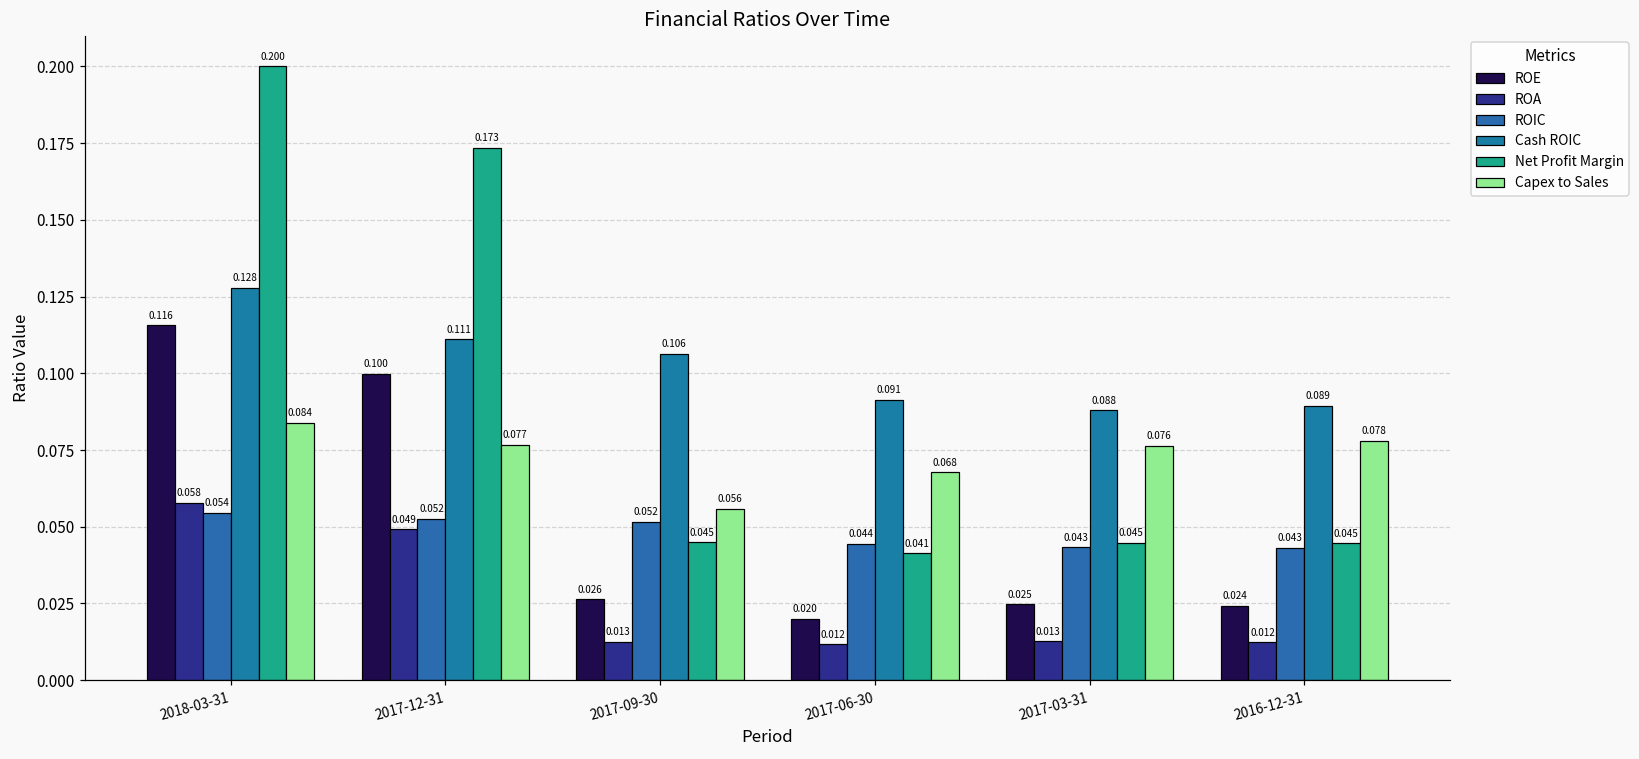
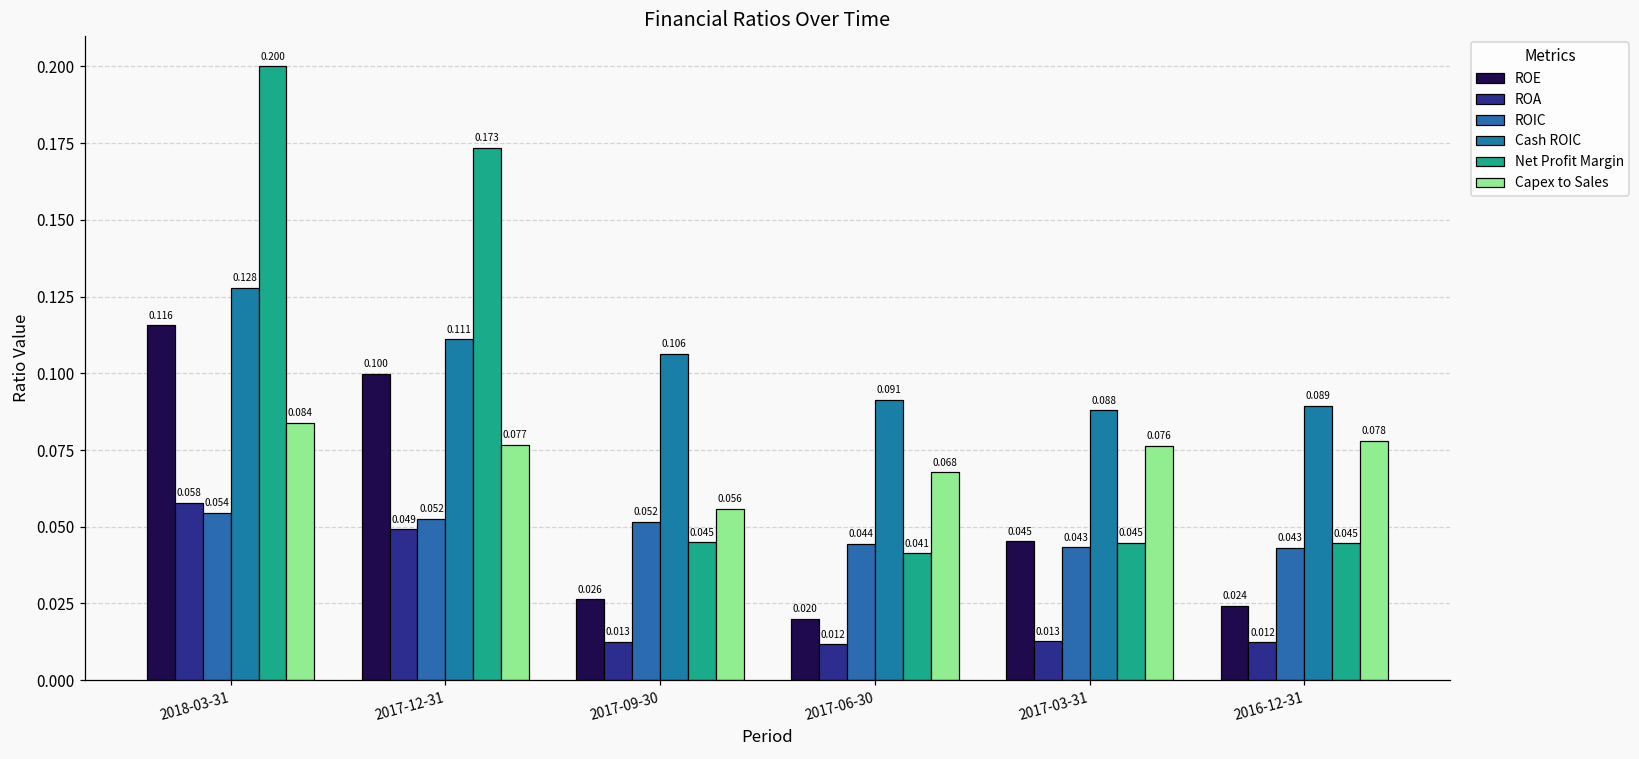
  {
    "ROE": {
      "2018-03-31": 0.116,
      "2017-12-31": 0.100,
      "2017-09-30": 0.026,
      "2017-06-30": 0.020,
-     "2017-03-31": 0.025,
+     "2017-03-31": 0.045,
      "2016-12-31": 0.024
    },
    "ROA": {
      "2018-03-31": 0.058,
      "2017-12-31": 0.049,
      "2017-09-30": 0.013,
      "2017-06-30": 0.012,
      "2017-03-31": 0.013,
      "2016-12-31": 0.012
    },
    "Capex to Sales": {
      "2018-03-31": 0.084,
      "2017-12-31": 0.077,
      "2017-09-30": 0.056,
      "2017-06-30": 0.068,
      "2017-03-31": 0.076,
      "2016-12-31": 0.078
    }
  }
